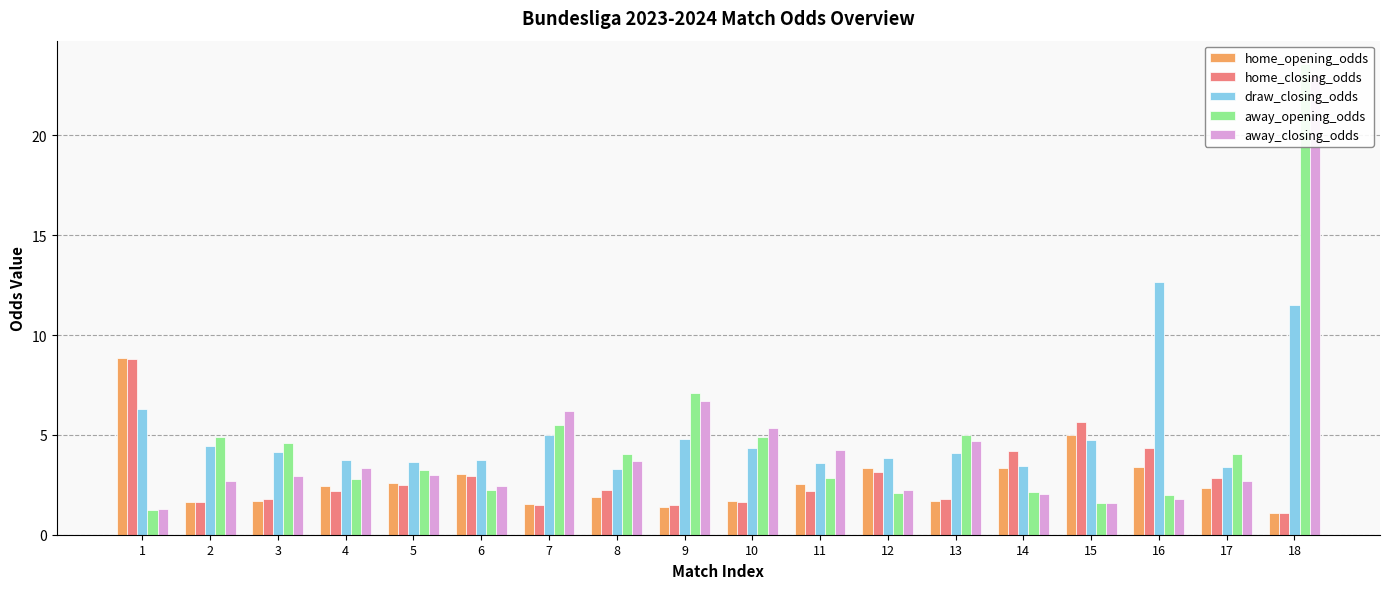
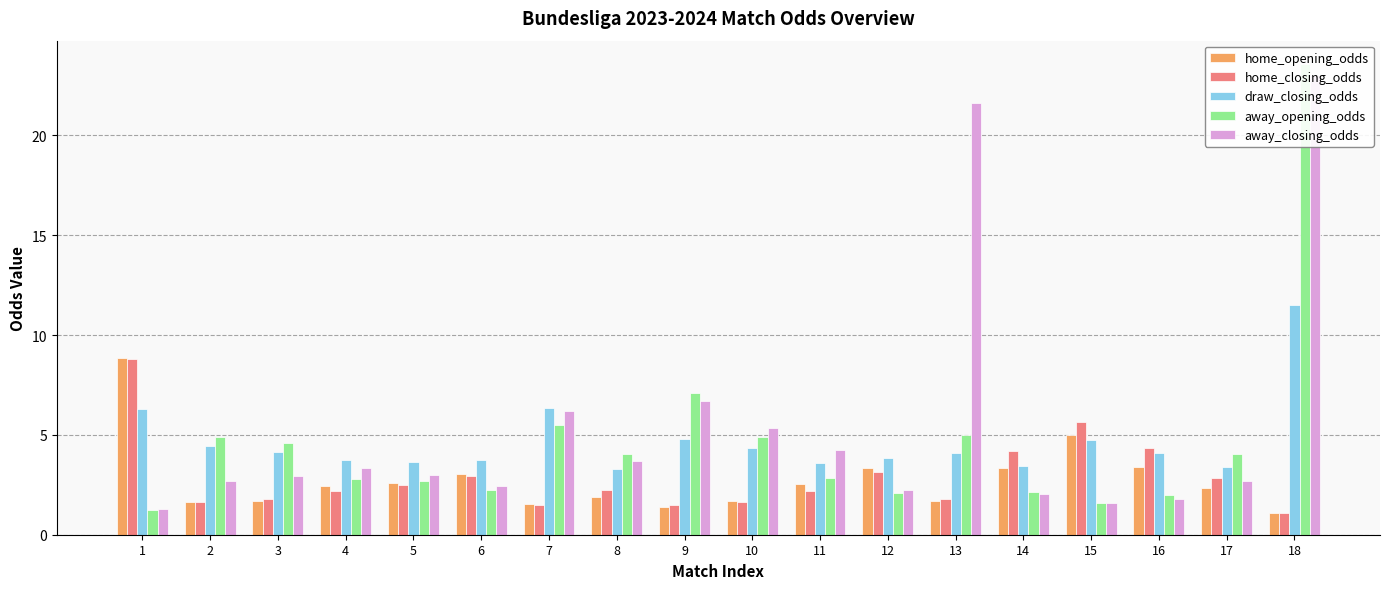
  {
    "draw_closing_odds": {
      "1": 6.3,
      "2": 4.4,
      "3": 4.2,
      "4": 3.7,
      "5": 3.6,
      "6": 3.7,
-     "7": 5.0,
+     "7": 6.4,
      "8": 3.3,
      "9": 4.8,
      "10": 4.3,
      "11": 3.6,
      "12": 3.8,
      "13": 4.1,
      "14": 3.4,
      "15": 4.7,
-     "16": 12.7,
+     "16": 4.1,
      "17": 3.4,
      "18": 11.5
    },
    "away_opening_odds": {
      "1": 1.3,
      "2": 4.9,
      "3": 4.6,
      "4": 2.8,
-     "5": 3.2,
+     "5": 2.7,
      "6": 2.2,
      "7": 5.5,
      "8": 4.0,
      "9": 7.1,
      "10": 4.9,
      "11": 2.9,
      "12": 2.1,
      "13": 5.0,
      "14": 2.2,
      "15": 1.6,
      "16": 2.0,
      "17": 4.1
    },
    "away_closing_odds": {
      "1": 1.3,
      "2": 2.7,
      "3": 2.9,
      "4": 3.3,
      "5": 3.0,
      "6": 2.4,
      "7": 6.2,
      "8": 3.7,
      "9": 6.7,
      "10": 5.3,
      "11": 4.3,
      "12": 2.3,
-     "13": 4.7,
+     "13": 21.6,
      "14": 2.0,
      "15": 1.6,
      "16": 1.8,
      "17": 2.7
    }
  }
